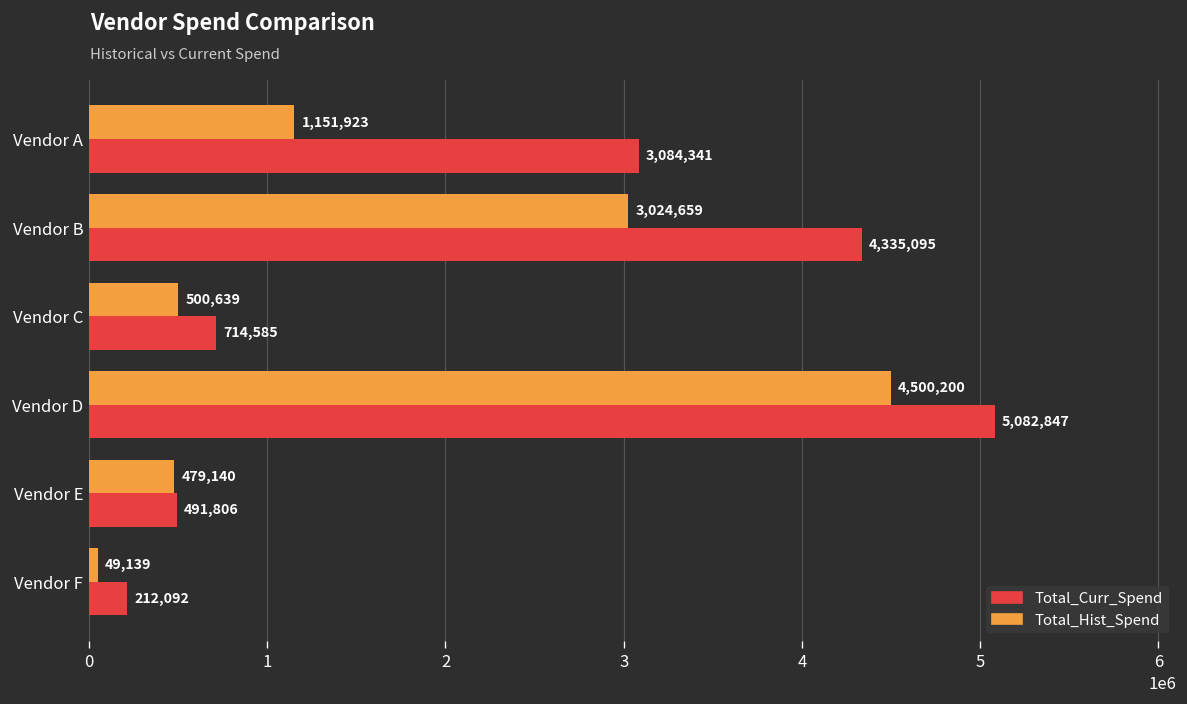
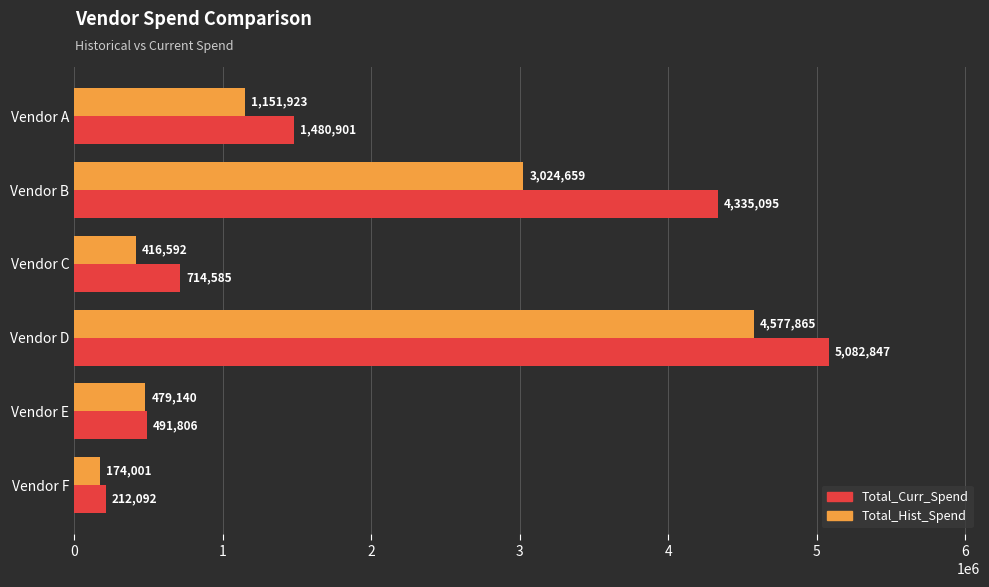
  {
    "Total_Curr_Spend": {
-     "Vendor A": "3,084,341",
+     "Vendor A": "1,480,901",
      "Vendor B": "4,335,095",
      "Vendor C": "714,585",
      "Vendor D": "5,082,847",
      "Vendor E": "491,806",
      "Vendor F": "212,092"
    },
    "Total_Hist_Spend": {
      "Vendor A": "1,151,923",
      "Vendor B": "3,024,659",
-     "Vendor C": "500,639",
-     "Vendor D": "4,500,200",
+     "Vendor C": "416,592",
+     "Vendor D": "4,577,865",
      "Vendor E": "479,140",
-     "Vendor F": "49,139"
+     "Vendor F": "174,001"
    }
  }
